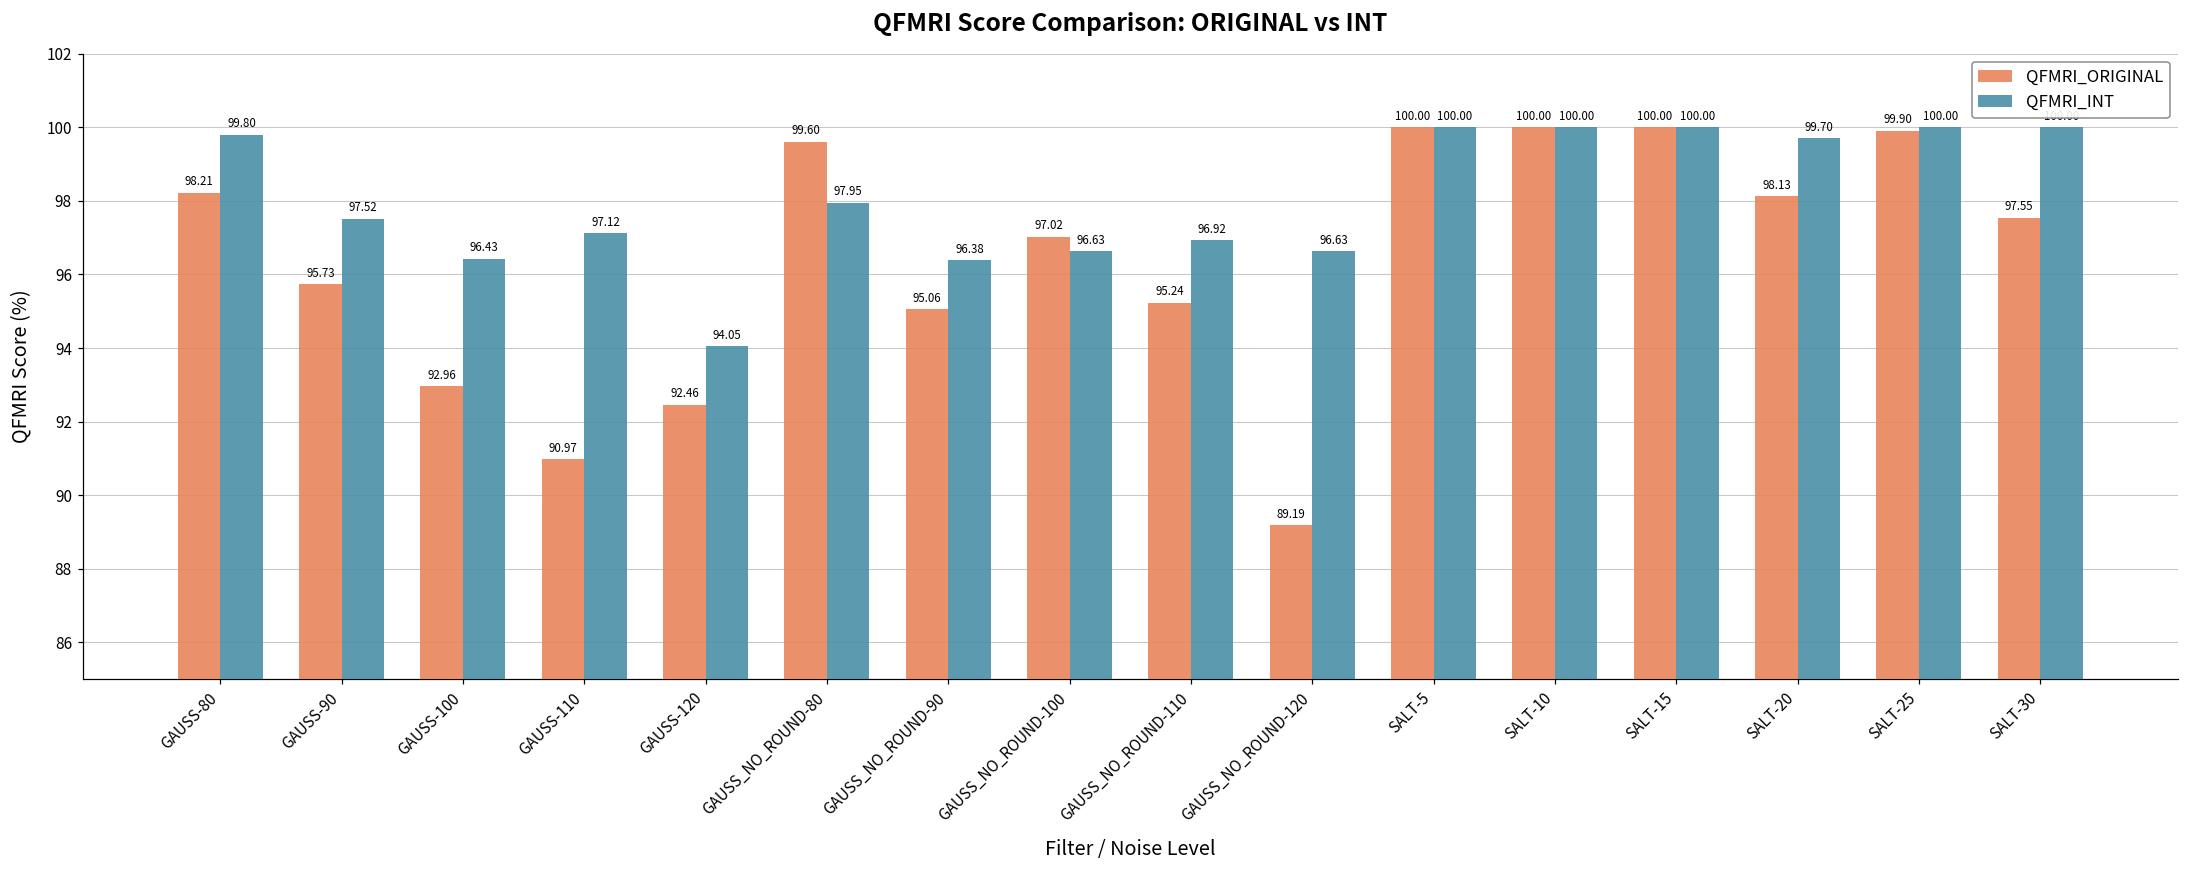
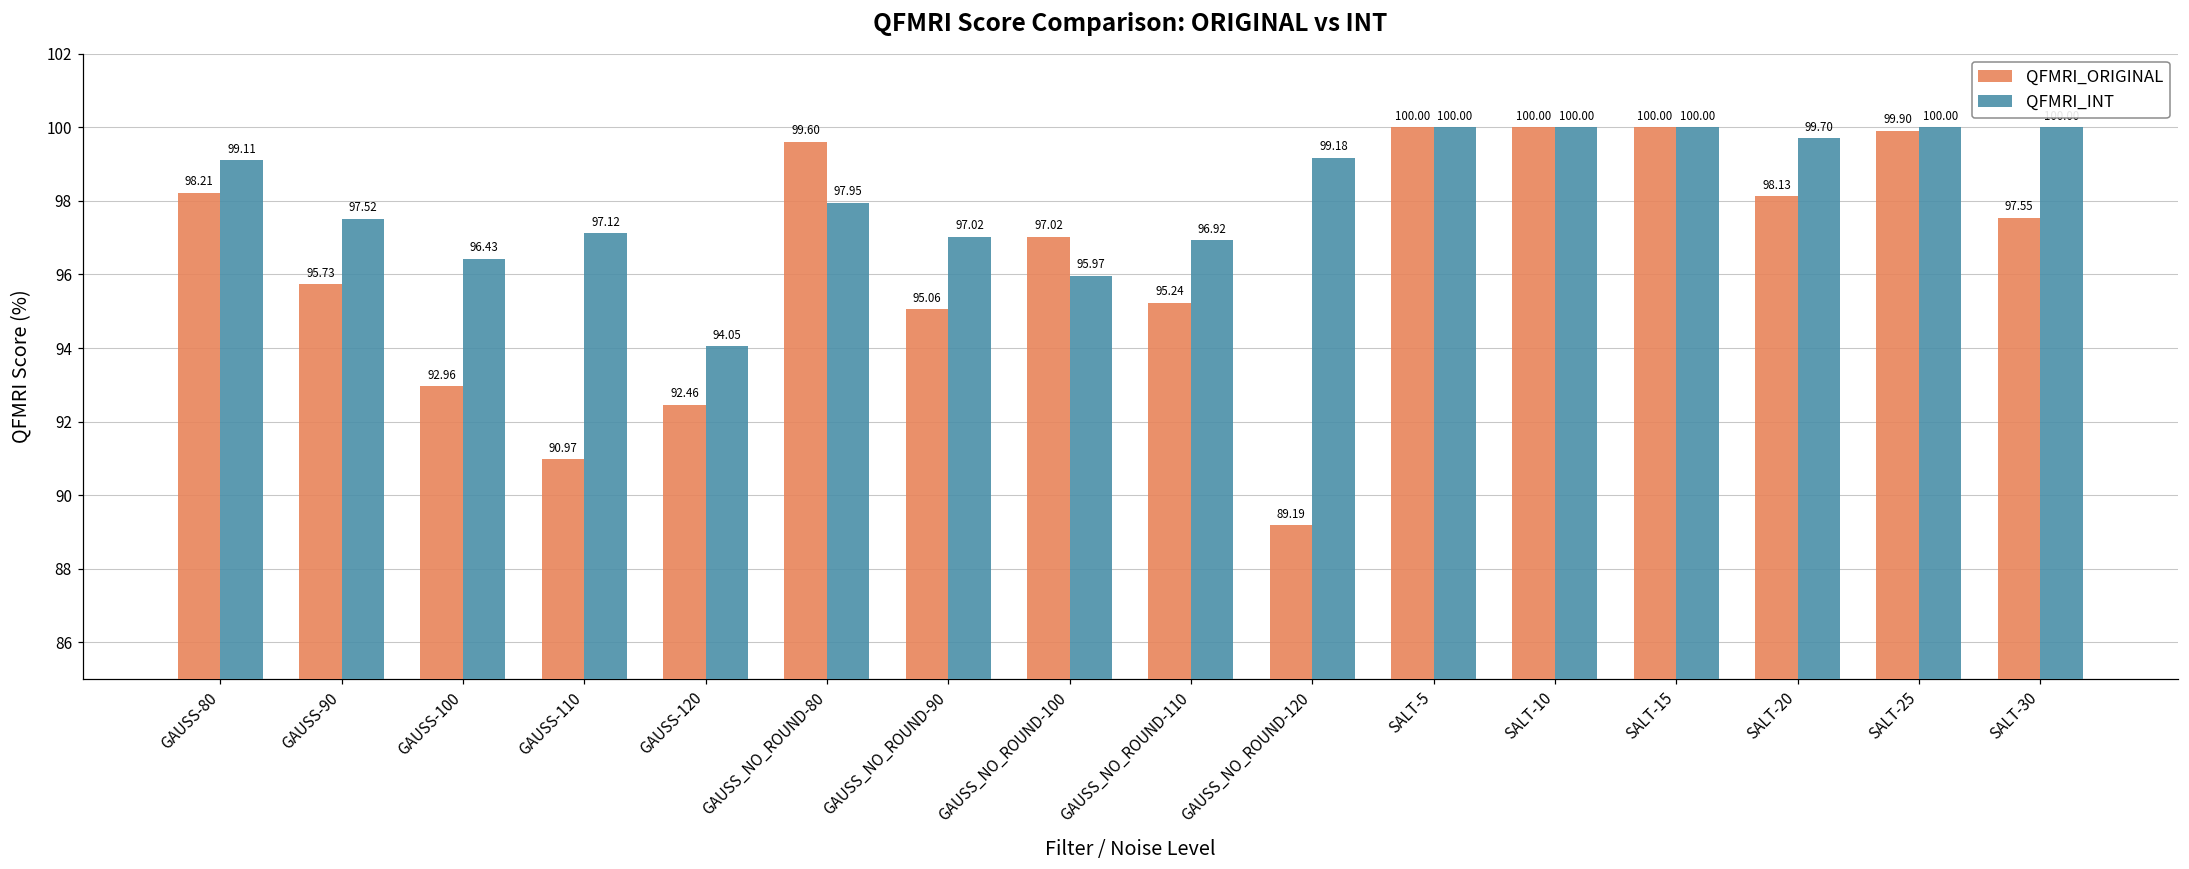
  {
    "QFMRI_ORIGINAL": {
      "GAUSS-80": 98.21,
      "GAUSS-90": 95.73,
      "GAUSS-100": 92.96,
      "GAUSS-110": 90.97,
      "GAUSS-120": 92.46,
      "GAUSS_NO_ROUND-80": 99.60,
      "GAUSS_NO_ROUND-90": 95.06,
      "GAUSS_NO_ROUND-100": 97.02,
      "GAUSS_NO_ROUND-110": 95.24,
      "GAUSS_NO_ROUND-120": 89.19,
      "SALT-5": 100.00,
      "SALT-10": 100.00,
      "SALT-15": 100.00,
      "SALT-20": 98.13,
      "SALT-25": 99.90,
      "SALT-30": 97.55
    },
    "QFMRI_INT": {
-     "GAUSS-80": 99.80,
+     "GAUSS-80": 99.11,
      "GAUSS-90": 97.52,
      "GAUSS-100": 96.43,
      "GAUSS-110": 97.12,
      "GAUSS-120": 94.05,
      "GAUSS_NO_ROUND-80": 97.95,
-     "GAUSS_NO_ROUND-90": 96.38,
-     "GAUSS_NO_ROUND-100": 96.63,
+     "GAUSS_NO_ROUND-90": 97.02,
+     "GAUSS_NO_ROUND-100": 95.97,
      "GAUSS_NO_ROUND-110": 96.92,
-     "GAUSS_NO_ROUND-120": 96.63,
+     "GAUSS_NO_ROUND-120": 99.18,
      "SALT-5": 100.00,
      "SALT-10": 100.00,
      "SALT-15": 100.00,
      "SALT-20": 99.70,
      "SALT-25": 100.00
    }
  }
